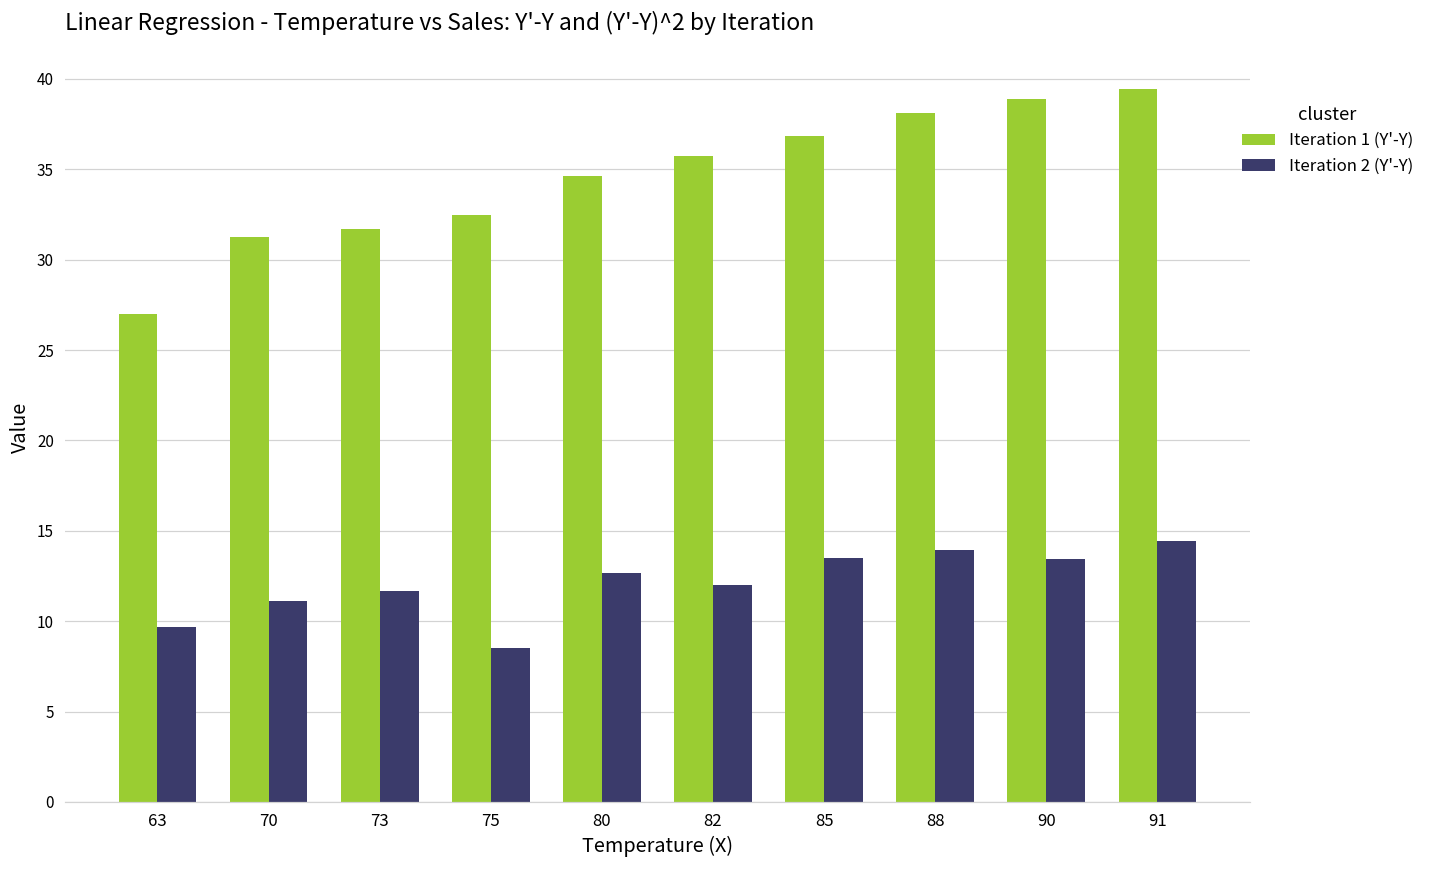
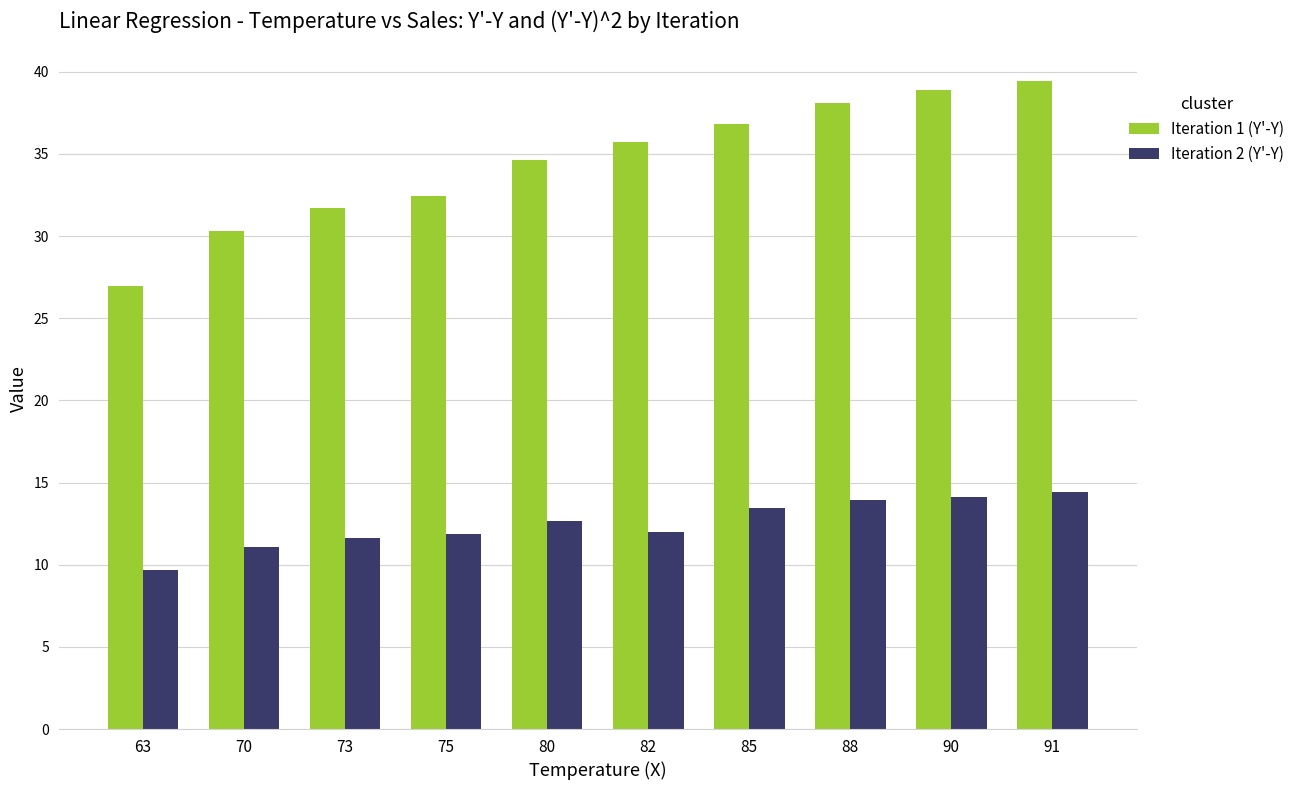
  {
    "Iteration 1 (Y'-Y)": {
      "63": 27.0,
-     "70": 31.3,
+     "70": 30.3,
      "73": 31.7,
      "75": 32.5,
      "80": 34.6,
      "82": 35.8,
      "85": 36.8,
      "88": 38.1,
      "90": 38.9,
      "91": 39.4
    },
    "Iteration 2 (Y'-Y)": {
      "63": 9.7,
      "70": 11.1,
      "73": 11.7,
-     "75": 8.5,
+     "75": 11.9,
      "80": 12.7,
      "82": 12.0,
      "85": 13.5,
      "88": 13.9,
-     "90": 13.5,
+     "90": 14.1,
      "91": 14.4
    }
  }
